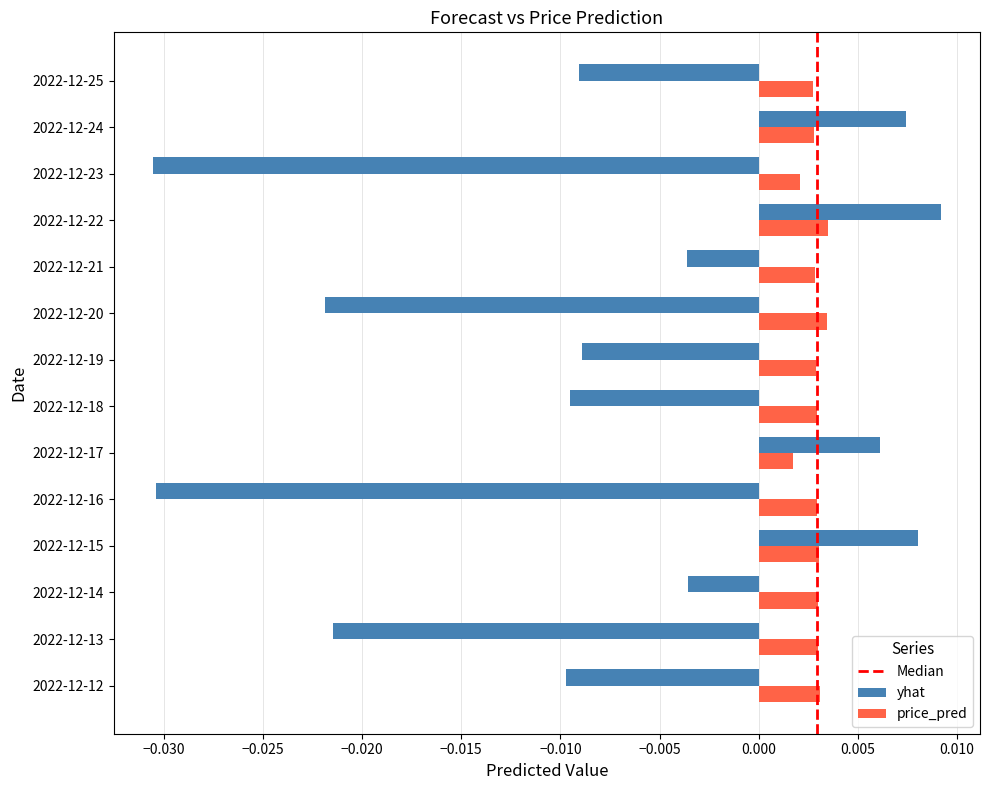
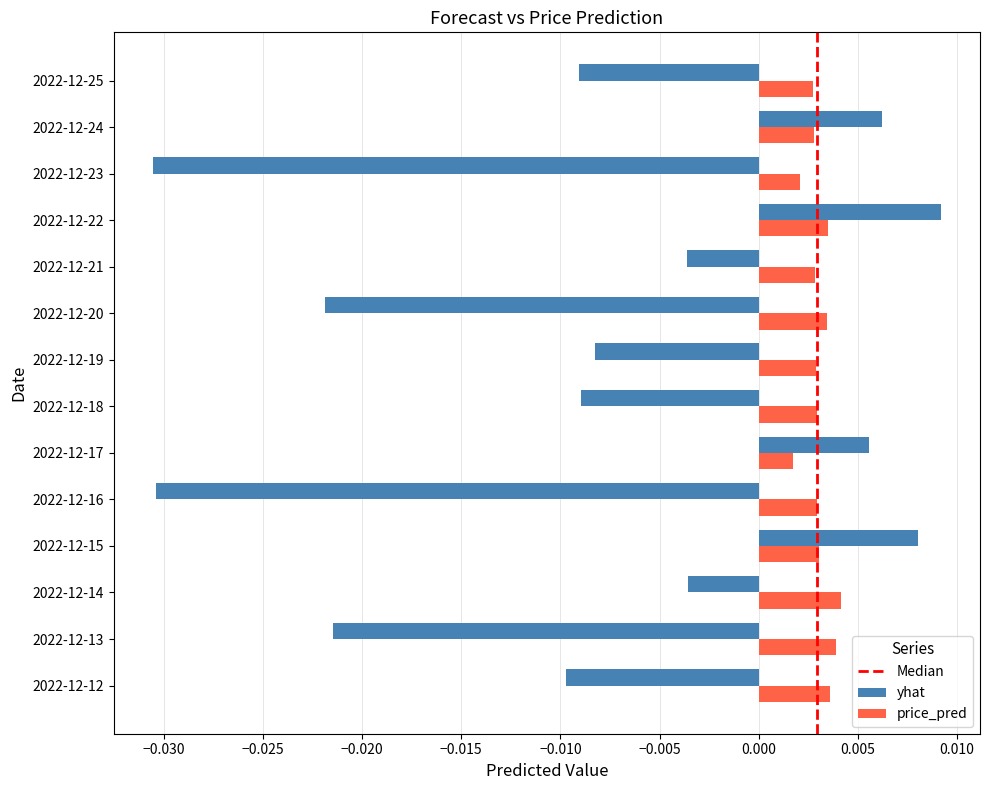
  {
    "yhat": {
      "2022-12-25": -0.0091,
-     "2022-12-24": 0.0074,
+     "2022-12-24": 0.0062,
      "2022-12-23": -0.0305,
      "2022-12-22": 0.0092,
      "2022-12-21": -0.0036,
      "2022-12-20": -0.0219,
-     "2022-12-19": -0.0089,
-     "2022-12-18": -0.0095,
-     "2022-12-17": 0.0061,
+     "2022-12-19": -0.0083,
+     "2022-12-18": -0.0089,
+     "2022-12-17": 0.0055,
      "2022-12-16": -0.0304,
      "2022-12-15": 0.0080,
      "2022-12-14": -0.0036,
      "2022-12-13": -0.0215,
      "2022-12-12": -0.0097
    },
    "price_pred": {
      "2022-12-25": 0.0028,
      "2022-12-24": 0.0028,
      "2022-12-23": 0.0021,
      "2022-12-22": 0.0035,
      "2022-12-21": 0.0028,
      "2022-12-20": 0.0035,
      "2022-12-19": 0.0029,
      "2022-12-18": 0.0029,
      "2022-12-17": 0.0017,
      "2022-12-16": 0.0029,
      "2022-12-15": 0.0030,
-     "2022-12-14": 0.0030,
-     "2022-12-13": 0.0030,
-     "2022-12-12": 0.0031
+     "2022-12-14": 0.0042,
+     "2022-12-13": 0.0039,
+     "2022-12-12": 0.0036
    }
  }
